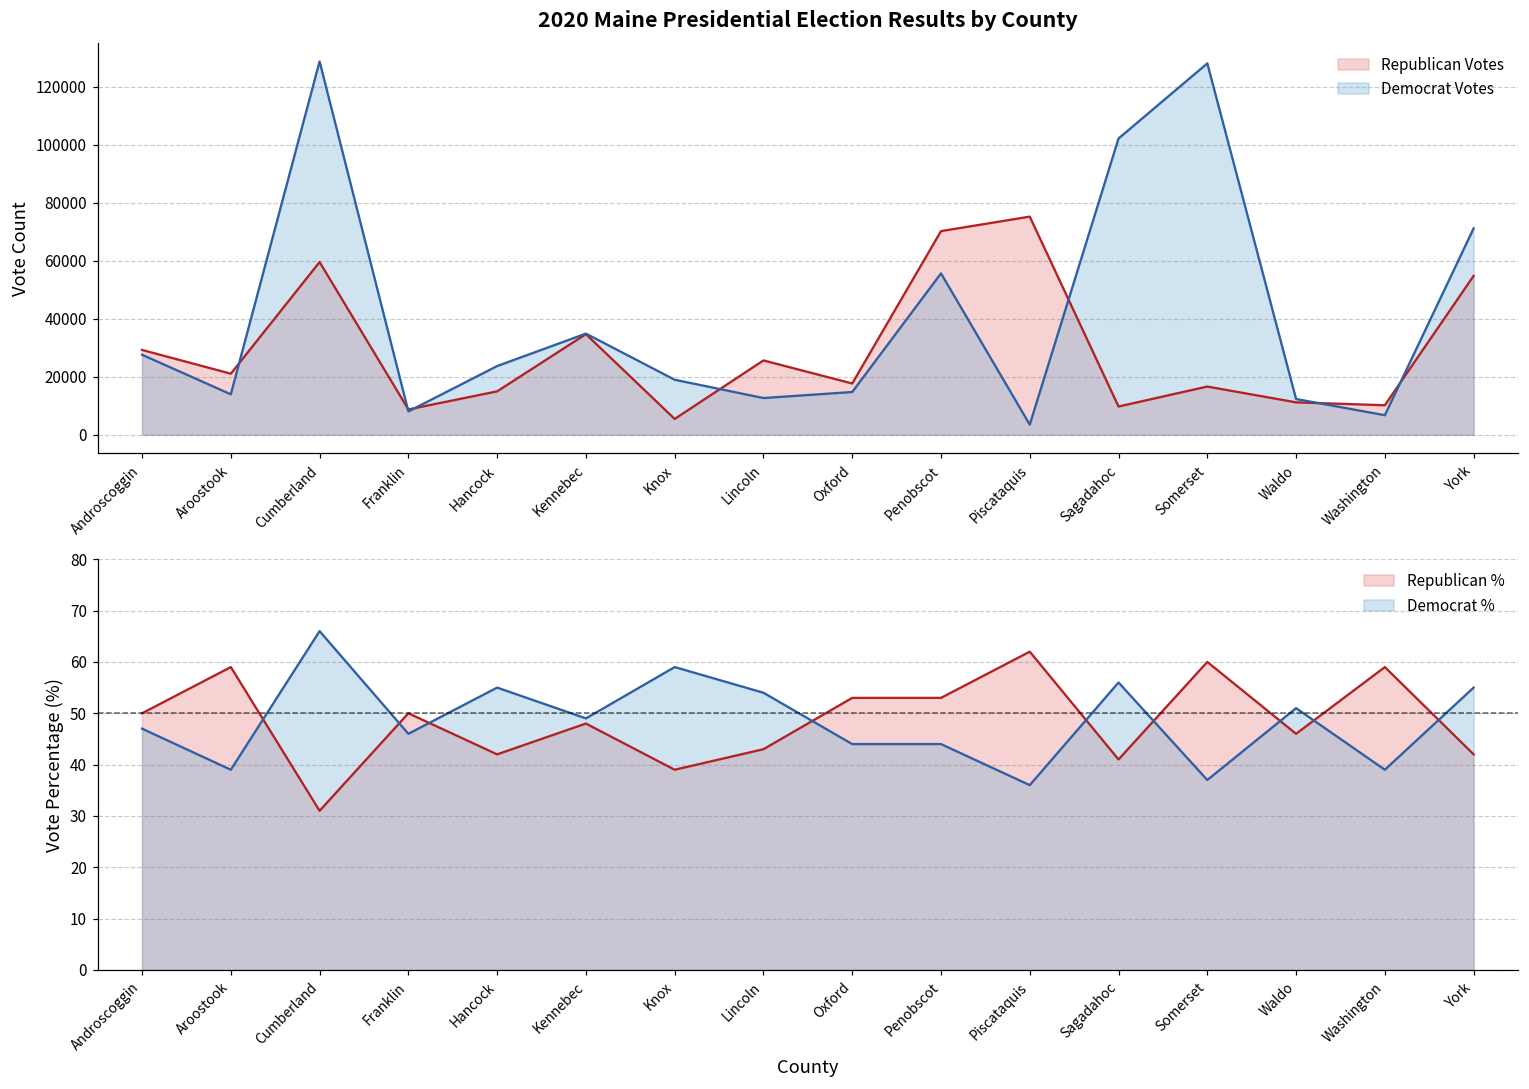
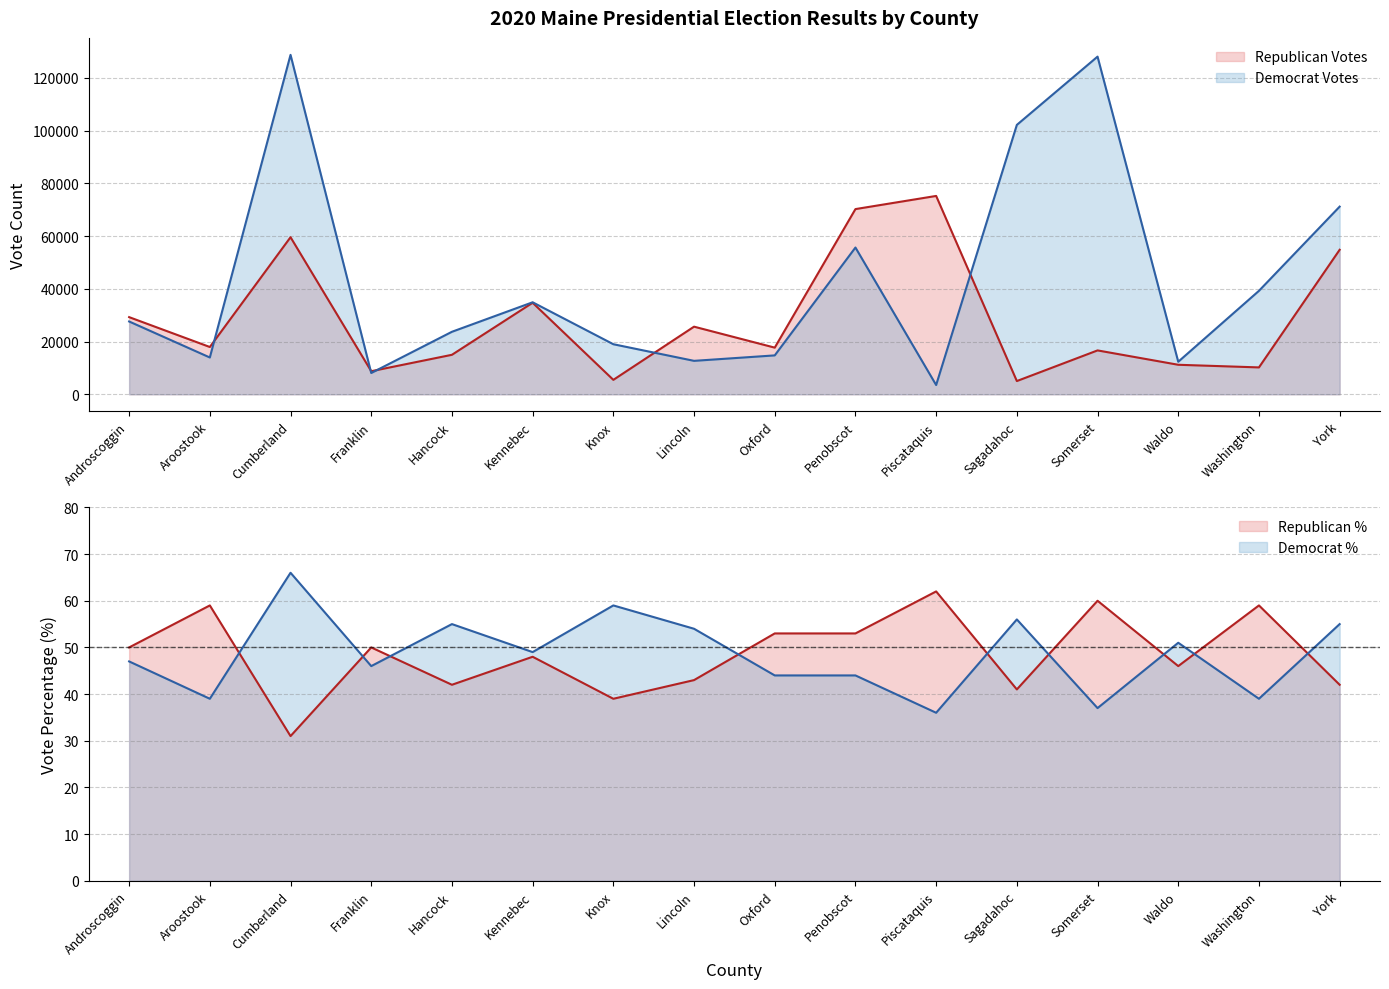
  {
    "2020 Maine Presidential Election Results by County": {
      "Republican Votes": {
        "Androscoggin": 29000,
-       "Aroostook": 21000,
+       "Aroostook": 18000,
        "Cumberland": 60000,
        "Hancock": 15000,
        "Knox": 5000,
        "Lincoln": 26000,
        "Oxford": 18000,
        "Penobscot": 70000,
        "Piscataquis": 75000,
-       "Sagadahoc": 10000,
+       "Sagadahoc": 5000,
        "Somerset": 17000,
        "Waldo": 11000,
        "Washington": 10000,
        "York": 55000
      },
      "Democrat Votes": {
        "Androscoggin": 28000,
        "Aroostook": 14000,
        "Cumberland": 129000,
        "Hancock": 24000,
        "Knox": 19000,
        "Lincoln": 13000,
        "Oxford": 15000,
        "Penobscot": 56000,
        "Piscataquis": 4000,
        "Sagadahoc": 102000,
        "Somerset": 128000,
        "Waldo": 12000,
-       "Washington": 7000,
+       "Washington": 39000,
        "York": 71000
      }
    }
  }
